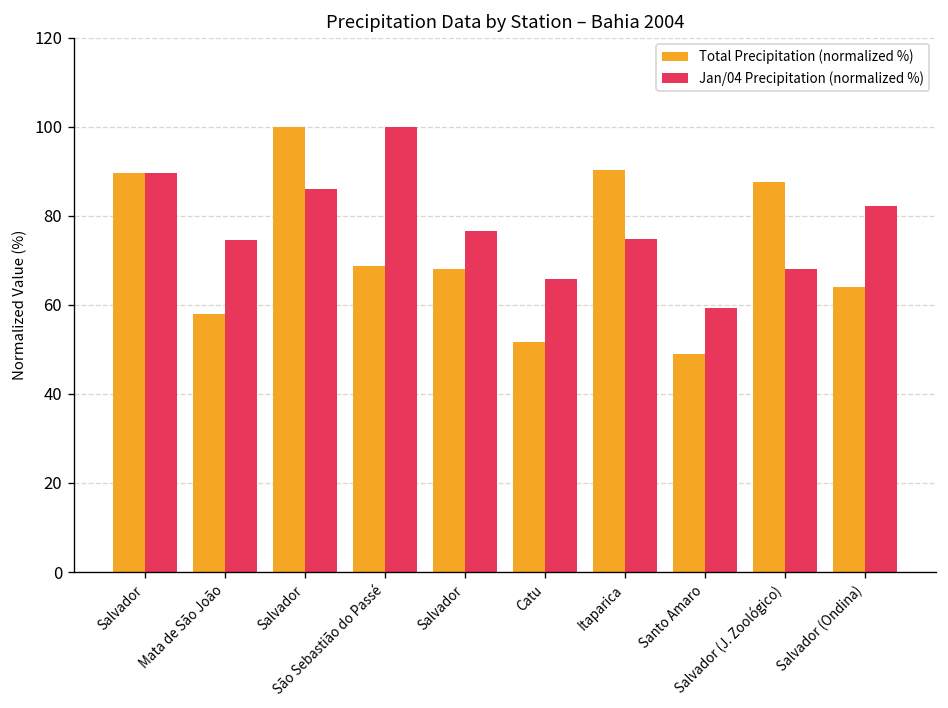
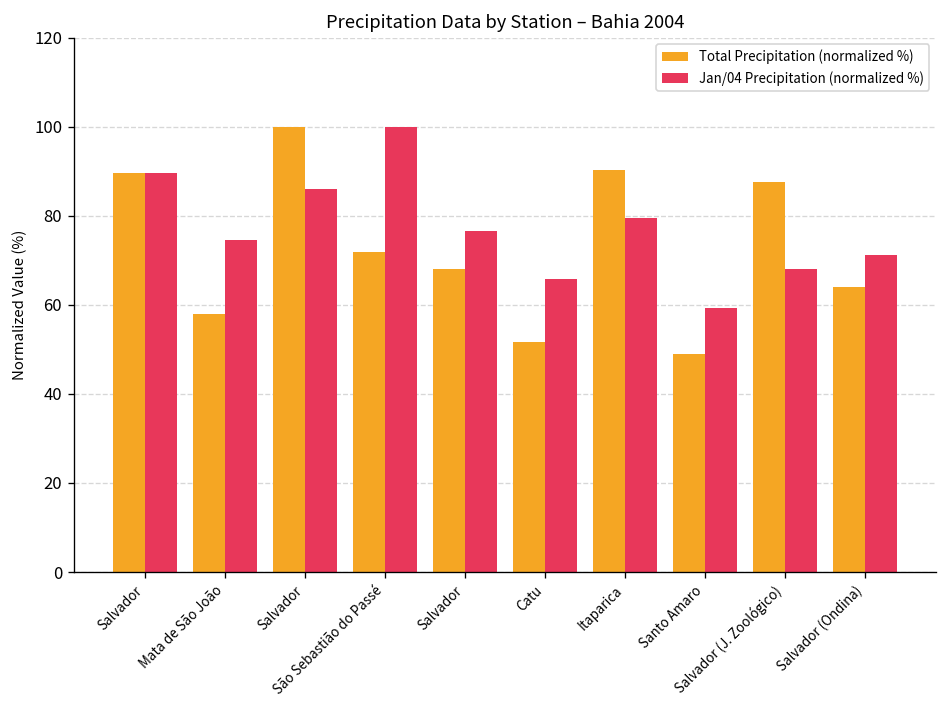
  {
    "Total Precipitation (normalized %)": {
      "Mata de São João": 58,
-     "São Sebastião do Passé": 69,
+     "São Sebastião do Passé": 72,
      "Catu": 52,
      "Itaparica": 90,
      "Santo Amaro": 49,
      "Salvador (J. Zoológico)": 88,
      "Salvador (Ondina)": 64
    },
    "Jan/04 Precipitation (normalized %)": {
      "Mata de São João": 75,
      "São Sebastião do Passé": 100,
      "Catu": 66,
-     "Itaparica": 75,
+     "Itaparica": 79,
      "Santo Amaro": 59,
      "Salvador (J. Zoológico)": 68,
-     "Salvador (Ondina)": 82
+     "Salvador (Ondina)": 71
    }
  }
